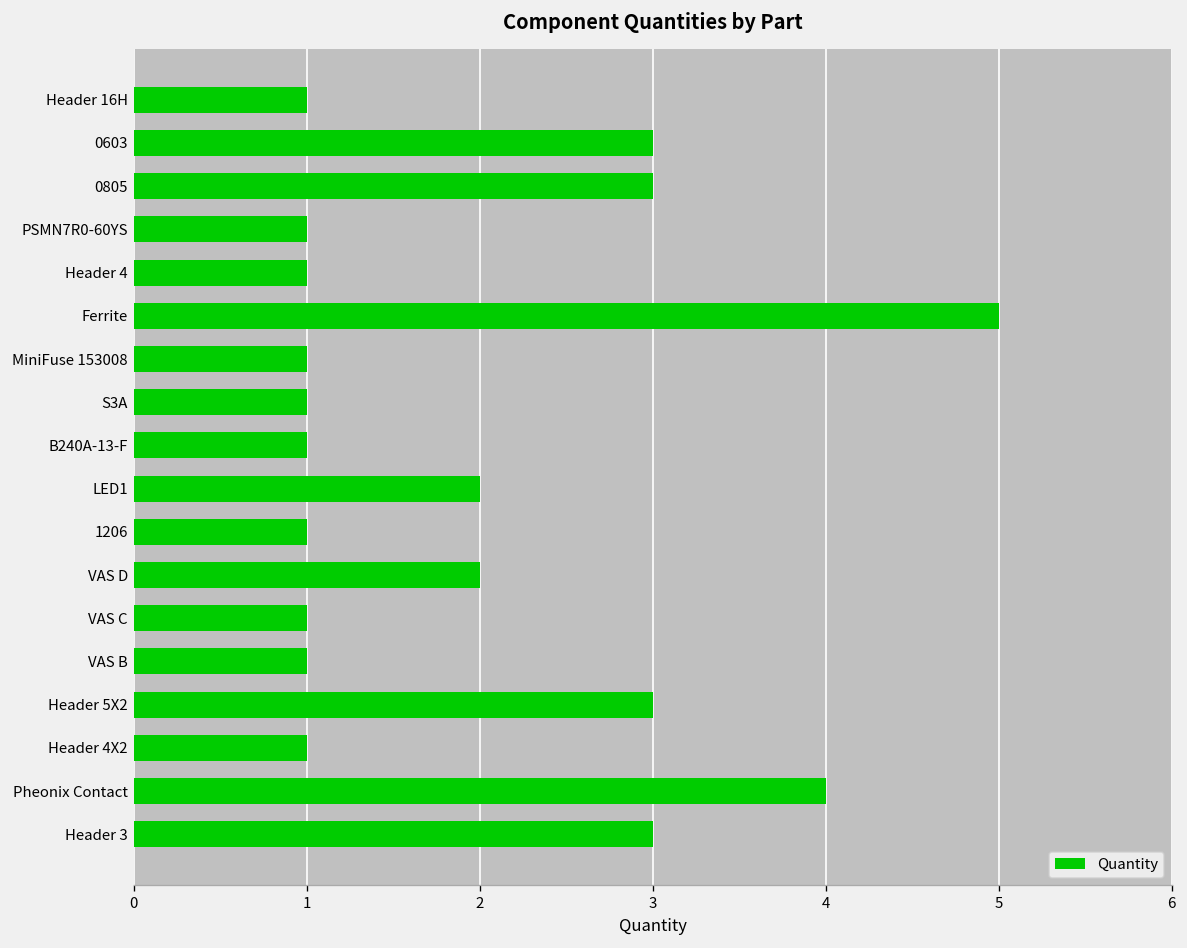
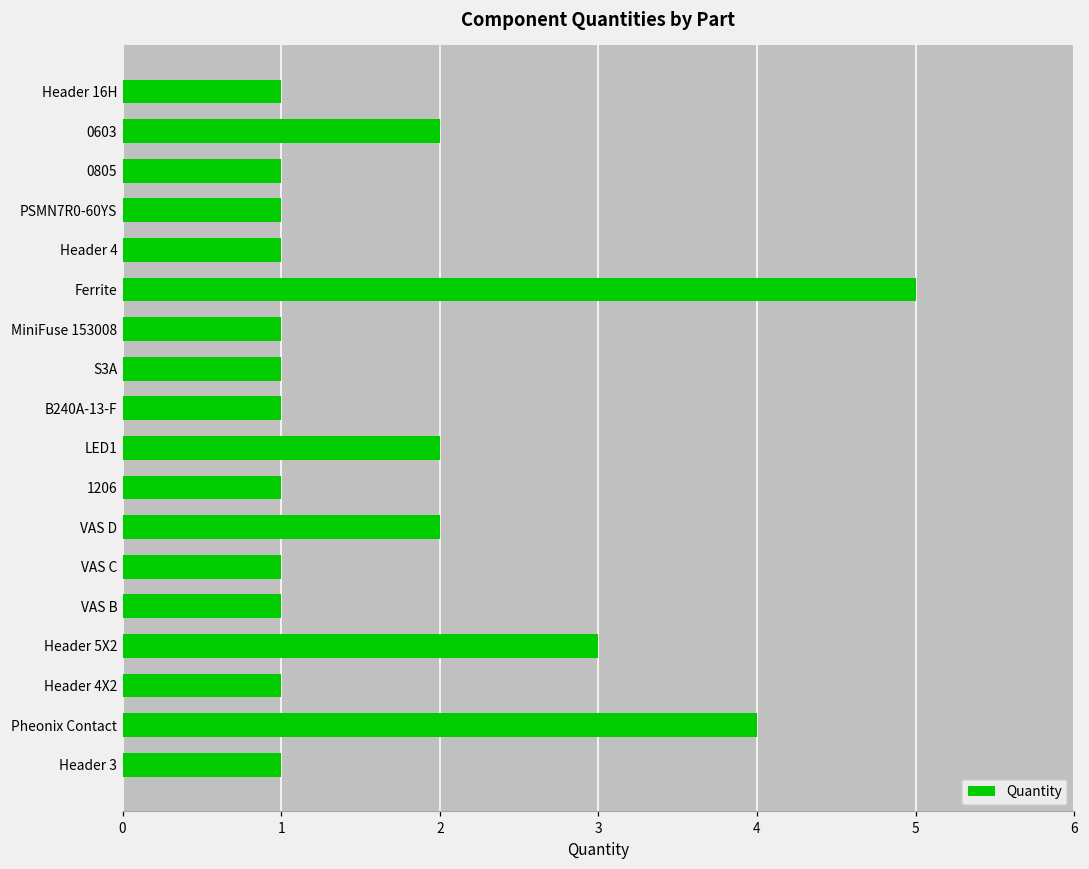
  {
    "Header 16H": 1,
-   "0603": 3,
-   "0805": 3,
+   "0603": 2,
+   "0805": 1,
    "PSMN7R0-60YS": 1,
    "Header 4": 1,
    "Ferrite": 5,
    "MiniFuse 153008": 1,
    "S3A": 1,
    "B240A-13-F": 1,
    "LED1": 2,
    "1206": 1,
    "VAS D": 2,
    "VAS C": 1,
    "VAS B": 1,
    "Header 5X2": 3,
    "Header 4X2": 1,
    "Pheonix Contact": 4,
-   "Header 3": 3
+   "Header 3": 1
  }
